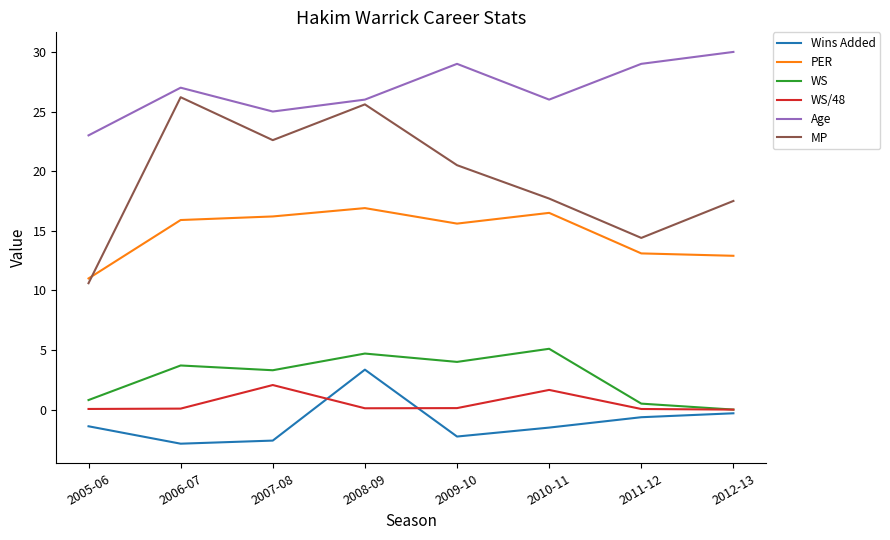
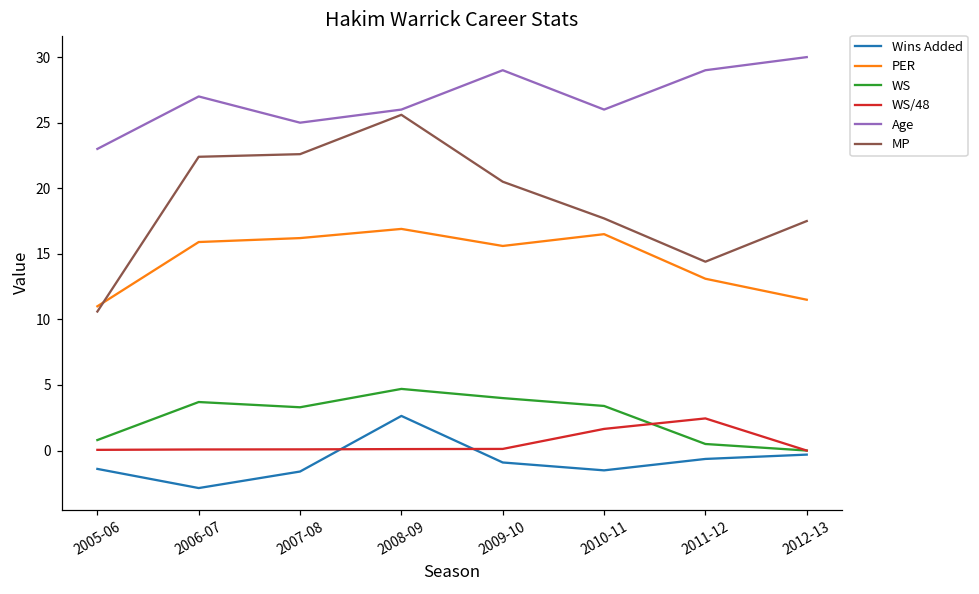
  {
    "Wins Added": {
      "2005-06": -1.4,
      "2006-07": -2.9,
-     "2007-08": -2.6,
-     "2008-09": 3.4,
-     "2009-10": -2.3,
+     "2007-08": -1.6,
+     "2008-09": 2.6,
+     "2009-10": -0.9,
      "2010-11": -1.5,
      "2011-12": -0.6,
      "2012-13": -0.3
    },
    "PER": {
      "2005-06": 11.0,
      "2006-07": 15.9,
      "2007-08": 16.2,
      "2008-09": 16.9,
      "2009-10": 15.6,
      "2010-11": 16.5,
      "2011-12": 13.1,
-     "2012-13": 12.9
+     "2012-13": 11.5
    },
    "WS": {
      "2005-06": 0.8,
      "2006-07": 3.7,
      "2007-08": 3.3,
      "2008-09": 4.7,
      "2009-10": 4.0,
-     "2010-11": 5.1,
+     "2010-11": 3.4,
      "2011-12": 0.5
    },
    "WS/48": {
      "2005-06": 0.1,
      "2006-07": 0.1,
-     "2007-08": 2.1,
+     "2007-08": 0.1,
      "2008-09": 0.1,
      "2009-10": 0.1,
      "2010-11": 1.7,
-     "2011-12": 0.1
+     "2011-12": 2.5
    },
    "Age": {
      "2005-06": 23.0,
      "2006-07": 27.0,
      "2007-08": 25.0,
      "2008-09": 26.0,
      "2009-10": 29.0,
      "2010-11": 26.0,
      "2011-12": 29.0,
      "2012-13": 30.0
    },
    "MP": {
      "2005-06": 10.6,
-     "2006-07": 26.2,
+     "2006-07": 22.4,
      "2007-08": 22.6,
      "2008-09": 25.6,
      "2009-10": 20.5,
      "2010-11": 17.7,
      "2011-12": 14.4,
      "2012-13": 17.5
    }
  }
